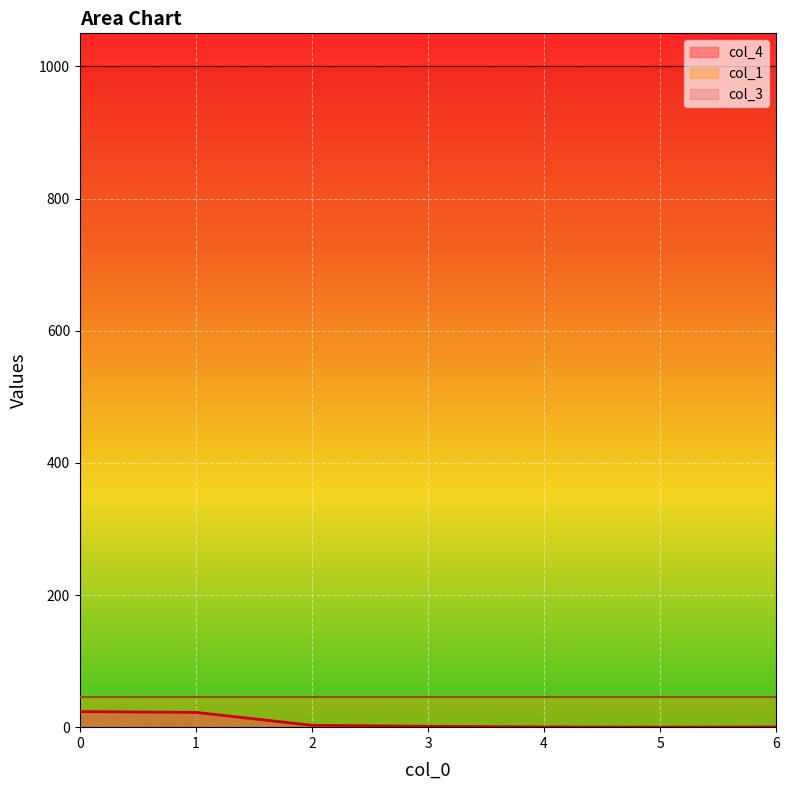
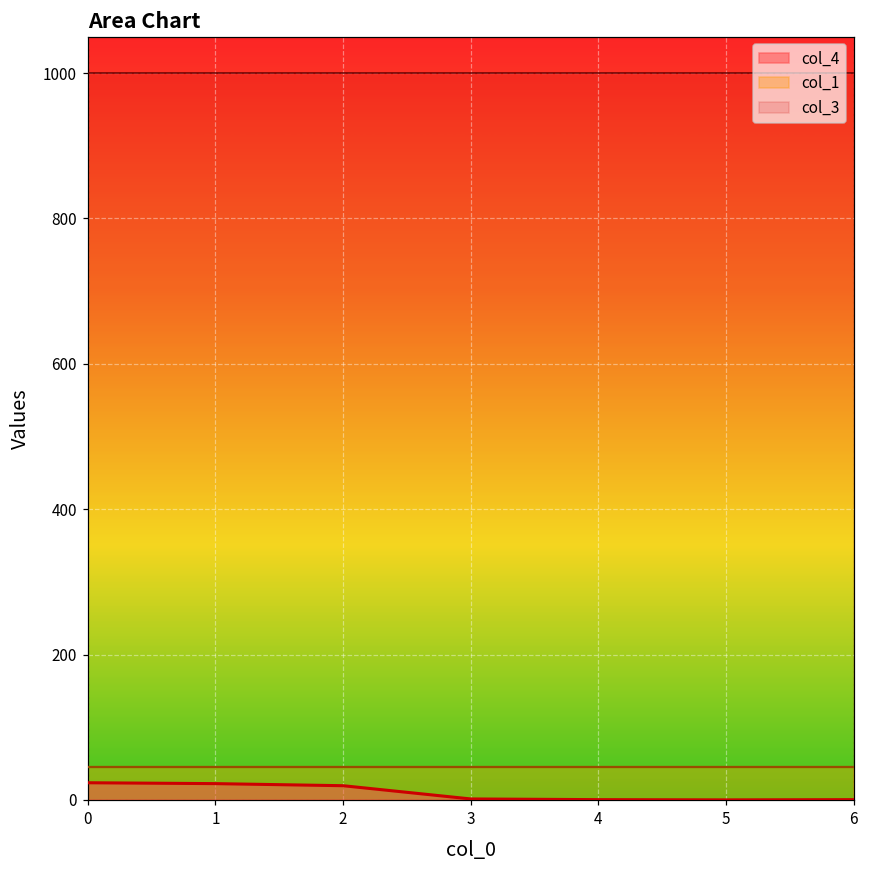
  {
    "col_4": {
      "0": 20,
      "1": 20,
-     "2": 0,
+     "2": 20,
      "3": 0,
      "4": 0,
      "5": 0,
      "6": 0
    },
    "col_1": {
      "0": 50,
      "1": 50,
      "2": 50,
      "3": 50,
      "4": 50,
      "5": 50,
      "6": 50
    },
    "col_3": {
      "0": 1000,
      "1": 1000,
      "2": 1000,
      "3": 1000,
      "4": 1000,
      "5": 1000,
      "6": 1000
    }
  }
